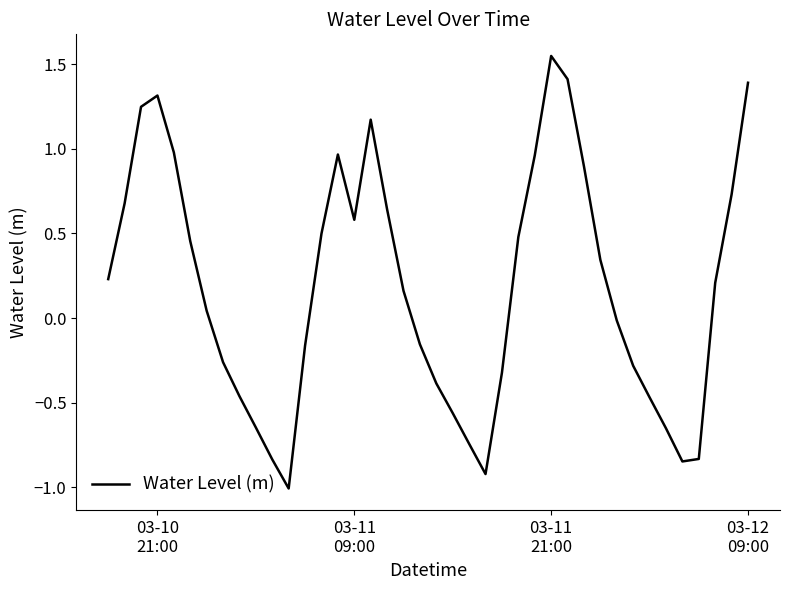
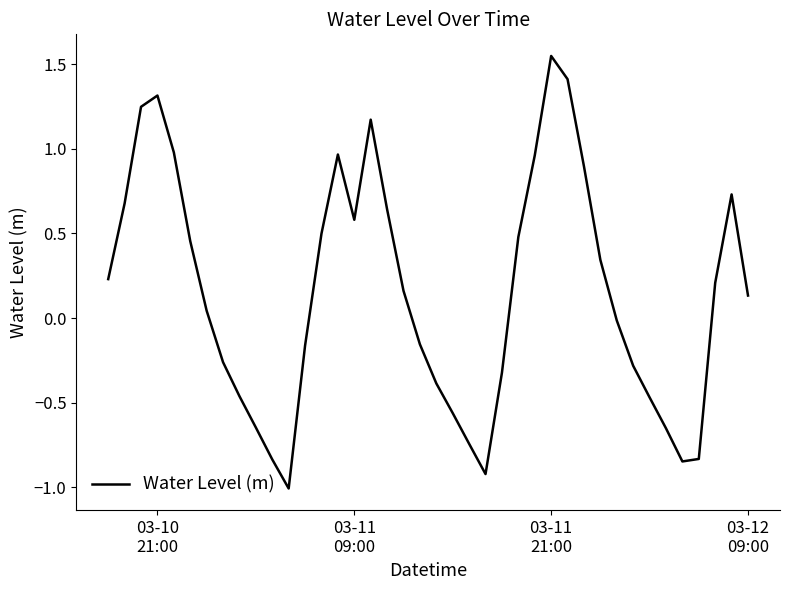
  {
    "03-10 21:00": 1.31,
    "03-11 09:00": 0.58,
    "03-11 21:00": 1.55,
-   "03-12 09:00": 1.39
+   "03-12 09:00": 0.13
  }
